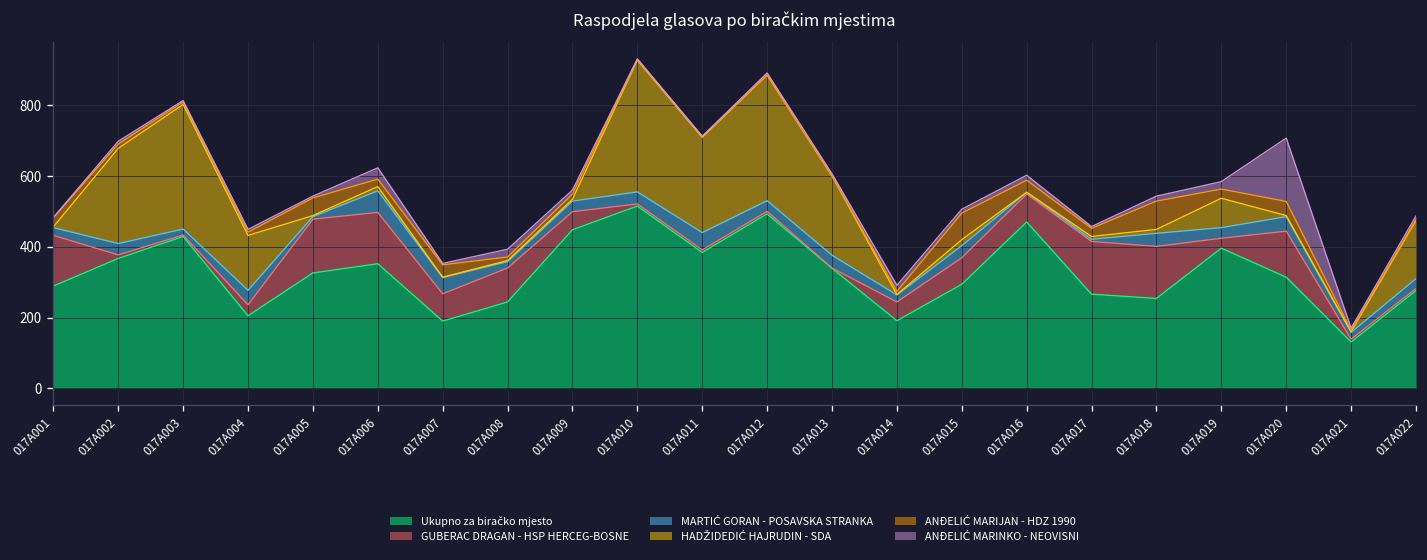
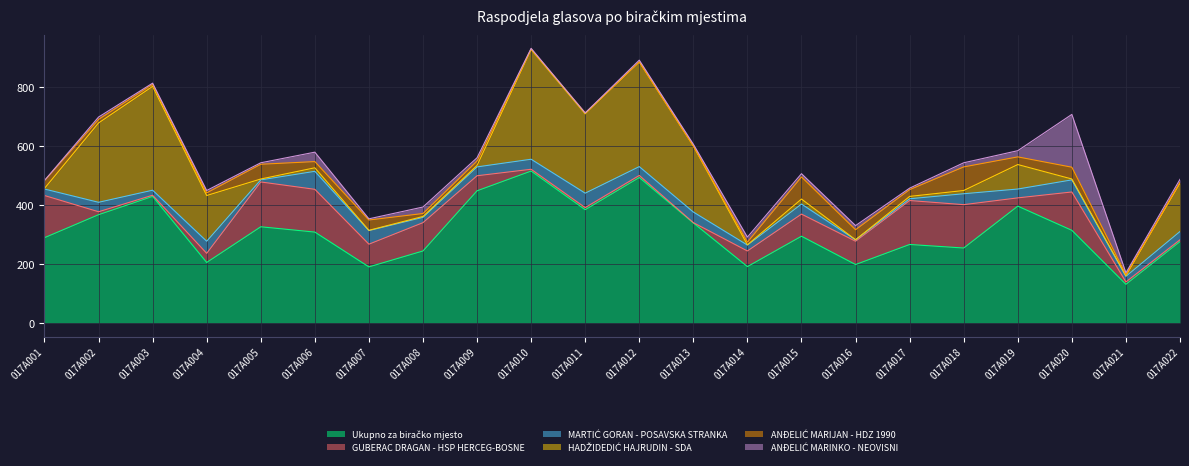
  {
    "Ukupno za biračko mjesto": {
      "017A001": 290,
      "017A002": 370,
      "017A004": 210,
      "017A005": 330,
-     "017A006": 350,
+     "017A006": 310,
      "017A007": 190,
      "017A008": 240,
      "017A009": 450,
      "017A014": 190,
      "017A015": 290,
-     "017A016": 470,
+     "017A016": 200,
      "017A017": 270,
      "017A018": 250,
      "017A019": 400,
      "017A020": 310
    },
    "GUBERAC DRAGAN - HSP HERCEG-BOSNE": {
      "017A001": 140,
      "017A002": 10,
      "017A004": 30,
      "017A006": 150,
      "017A007": 80,
      "017A008": 100,
      "017A009": 50,
      "017A014": 50,
      "017A015": 80,
      "017A018": 150,
      "017A019": 30,
      "017A020": 130
    },
    "MARTIĆ GORAN - POSAVSKA STRANKA": {
      "017A002": 30,
      "017A003": 20,
      "017A004": 40,
      "017A006": 60,
      "017A010": 30,
      "017A011": 50,
      "017A012": 30,
      "017A013": 40,
      "017A015": 30,
      "017A018": 40,
      "017A019": 30,
      "017A022": 30
    },
    "ANĐELIĆ MARINKO - NEOVISNI": {
      "017A006": 30,
      "017A008": 20,
      "017A009": 10,
      "017A014": 20,
      "017A015": 10,
      "017A016": 10,
      "017A018": 10,
      "017A019": 20,
      "017A020": 180,
      "017A022": 10
    }
  }
